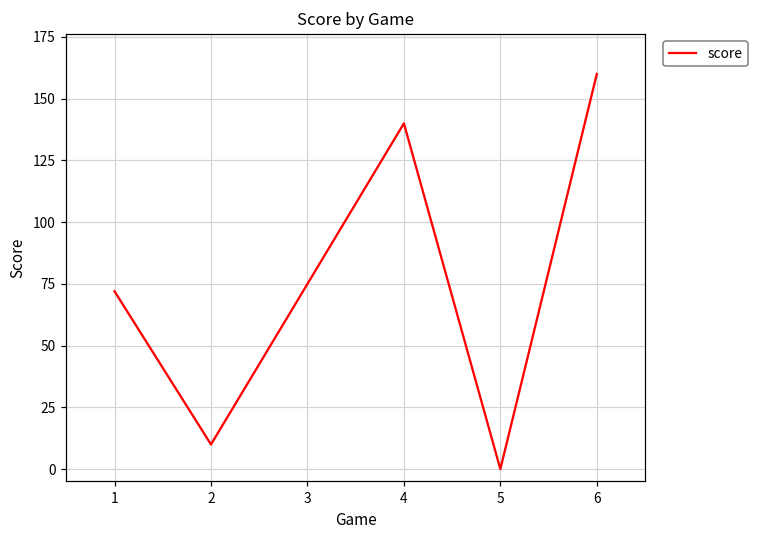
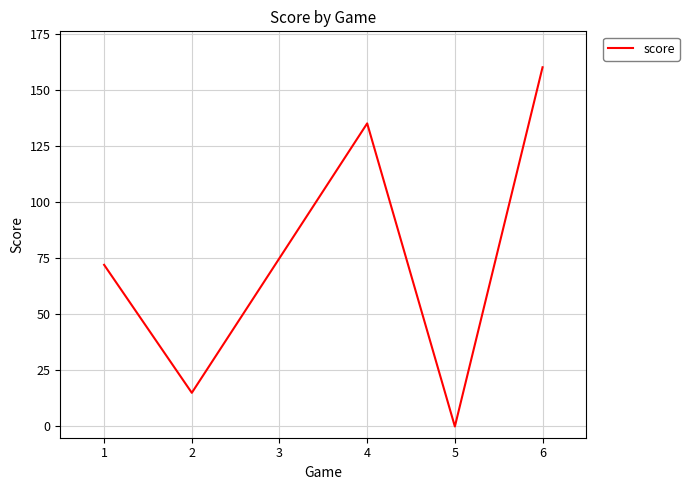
  {
    "1": 72,
-   "2": 10,
+   "2": 15,
    "3": 75,
-   "4": 140,
+   "4": 135,
    "5": 0,
    "6": 160
  }
